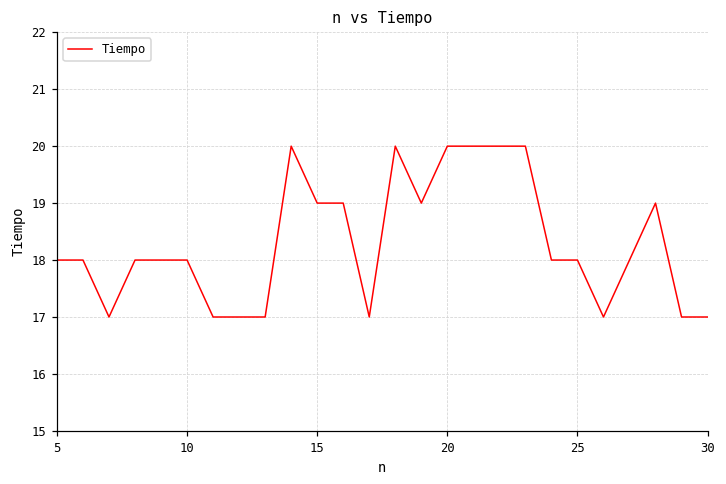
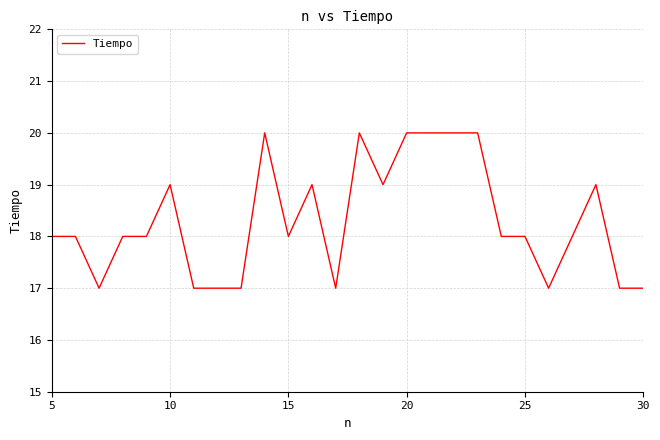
  {
    "5": 18,
-   "10": 18,
-   "15": 19,
+   "10": 19,
+   "15": 18,
    "20": 20,
    "25": 18,
    "30": 17
  }
